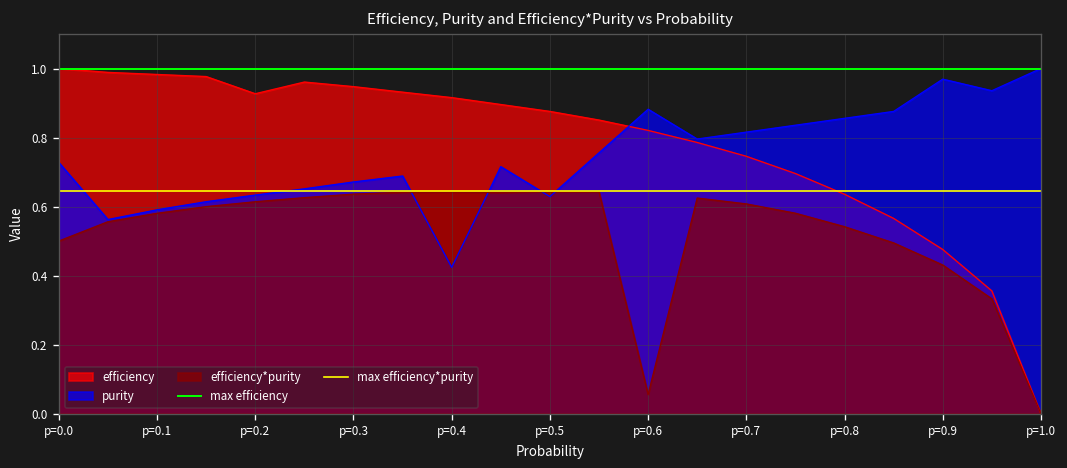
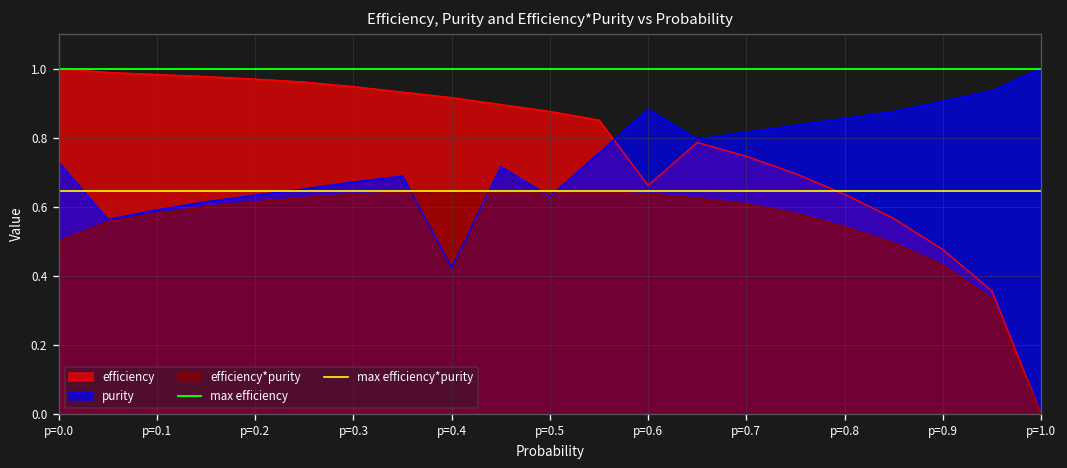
  {
    "efficiency": {
      "p=0.0": 1.00,
      "p=0.1": 0.98,
-     "p=0.2": 0.93,
+     "p=0.2": 0.97,
      "p=0.3": 0.95,
      "p=0.4": 0.92,
      "p=0.5": 0.88,
-     "p=0.6": 0.82,
+     "p=0.6": 0.66,
      "p=0.7": 0.75,
      "p=0.8": 0.64,
      "p=0.9": 0.48
    },
    "purity": {
      "p=0.0": 0.73,
      "p=0.1": 0.59,
      "p=0.2": 0.63,
      "p=0.3": 0.67,
      "p=0.4": 0.42,
      "p=0.5": 0.63,
      "p=0.6": 0.88,
      "p=0.7": 0.82,
      "p=0.8": 0.86,
-     "p=0.9": 0.97,
+     "p=0.9": 0.91,
      "p=1.0": 1.00
    },
    "efficiency*purity": {
      "p=0.0": 0.50,
      "p=0.1": 0.58,
      "p=0.2": 0.61,
      "p=0.3": 0.64,
      "p=0.4": 0.64,
      "p=0.5": 0.64,
-     "p=0.6": 0.06,
+     "p=0.6": 0.64,
      "p=0.7": 0.61,
      "p=0.8": 0.54,
      "p=0.9": 0.43
    }
  }
